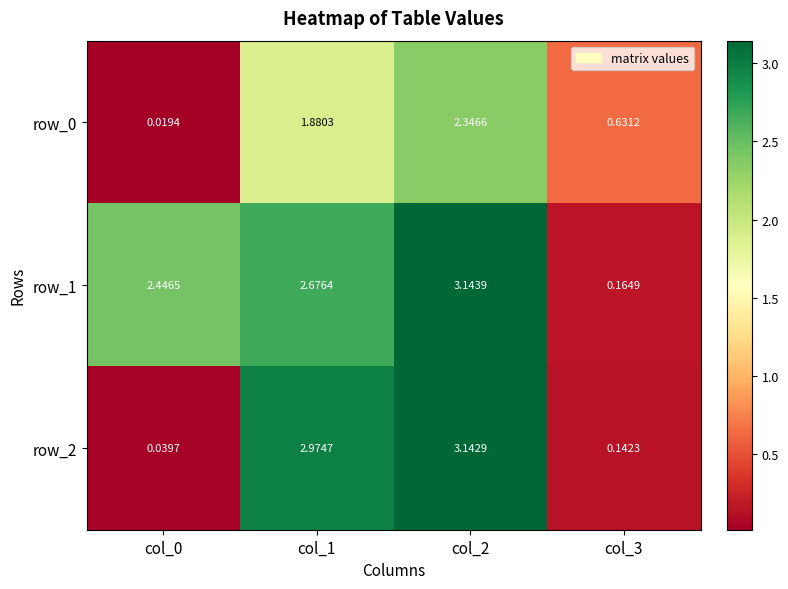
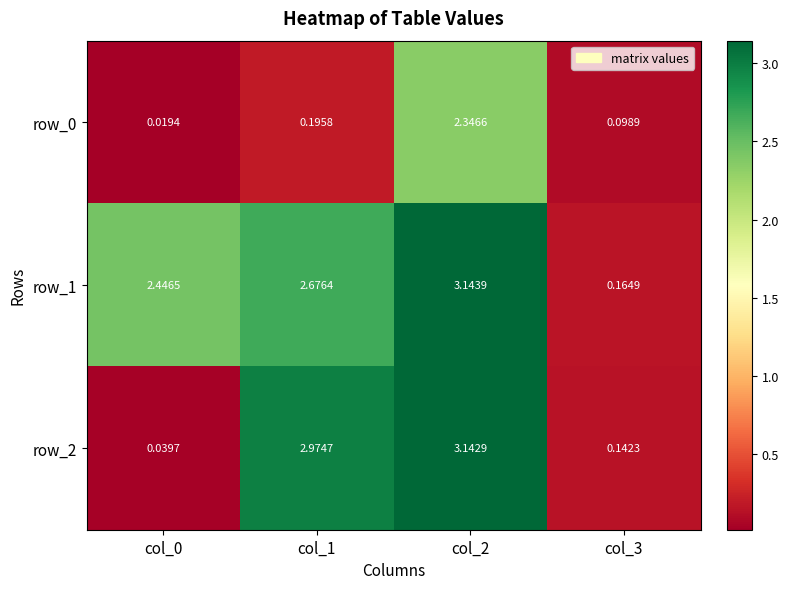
  {
    "row_0": {
      "col_0": 0.0194,
-     "col_1": 1.8803,
+     "col_1": 0.1958,
      "col_2": 2.3466,
-     "col_3": 0.6312
+     "col_3": 0.0989
    },
    "row_1": {
      "col_0": 2.4465,
      "col_1": 2.6764,
      "col_2": 3.1439,
      "col_3": 0.1649
    },
    "row_2": {
      "col_0": 0.0397,
      "col_1": 2.9747,
      "col_2": 3.1429,
      "col_3": 0.1423
    }
  }
